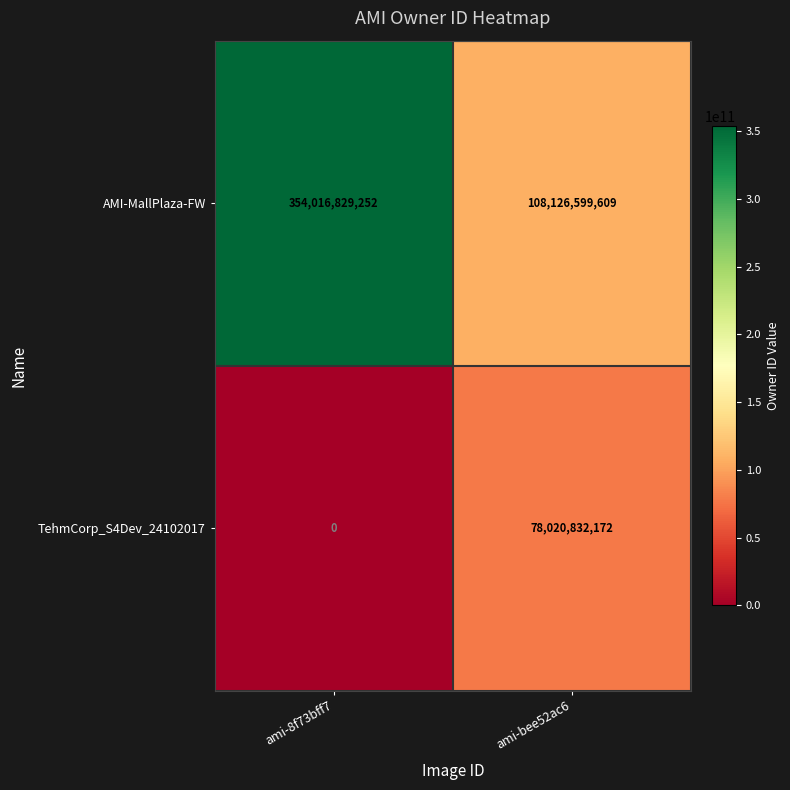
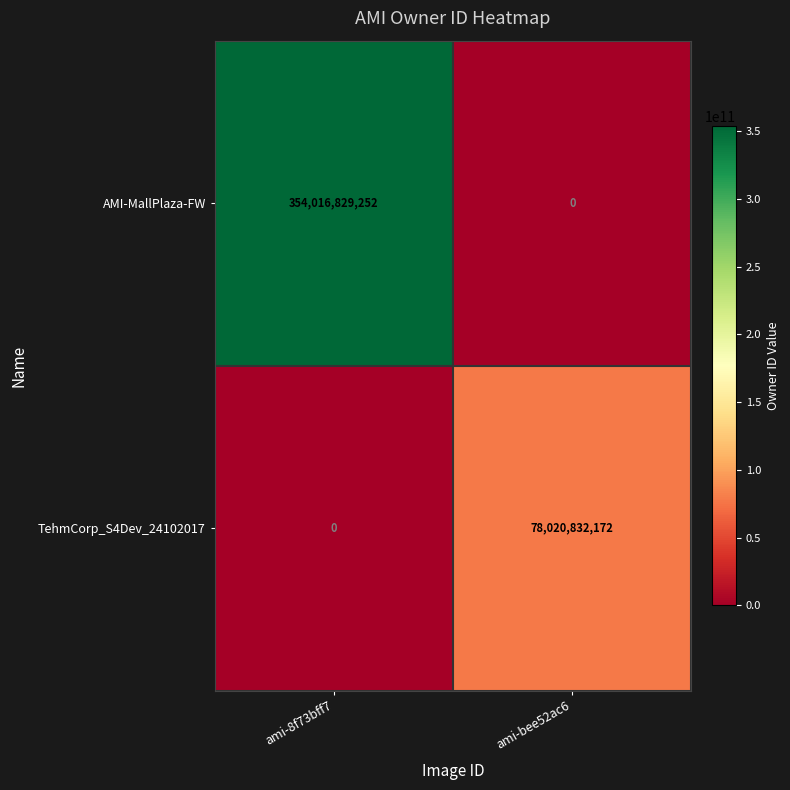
  {
    "AMI-MallPlaza-FW": {
      "ami-8f73bff7": "354,016,829,252",
-     "ami-bee52ac6": "108,126,599,609"
+     "ami-bee52ac6": "0"
    },
    "TehmCorp_S4Dev_24102017": {
      "ami-8f73bff7": "0",
      "ami-bee52ac6": "78,020,832,172"
    }
  }
